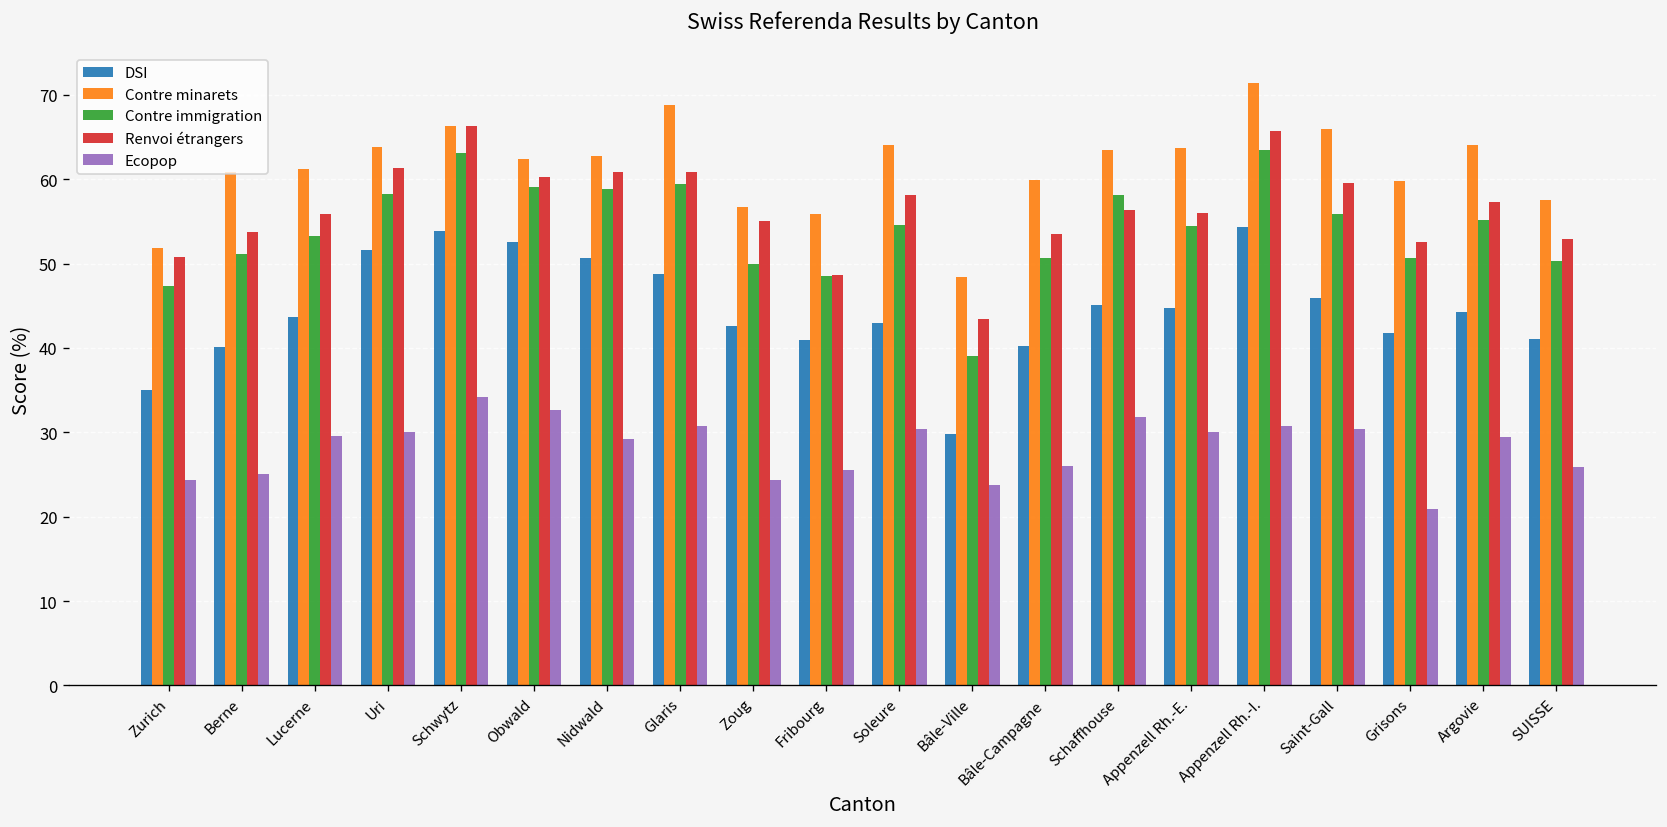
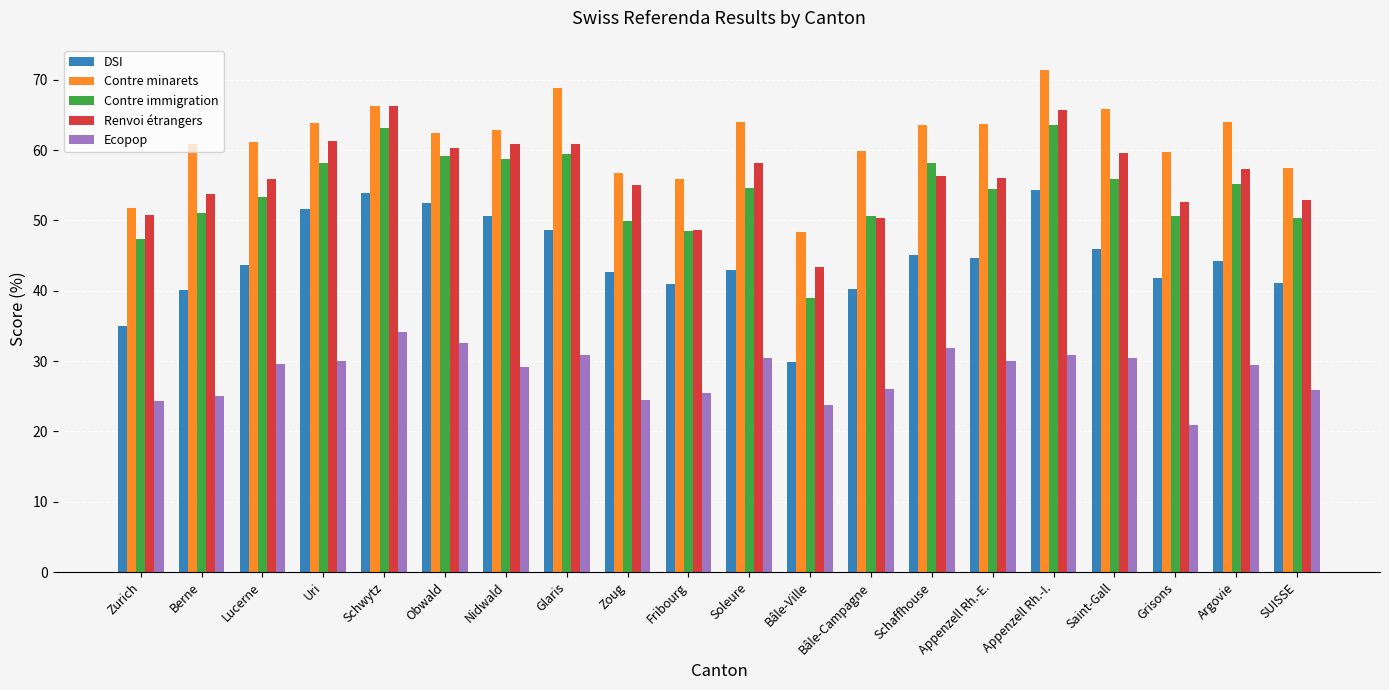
  {
    "DSI": {
      "Zurich": 35,
      "Berne": 40,
      "Lucerne": 44,
      "Uri": 52,
      "Schwytz": 54,
      "Obwald": 53,
      "Nidwald": 51,
      "Glaris": 49,
      "Zoug": 43,
      "Fribourg": 41,
      "Soleure": 43,
      "Bâle-Ville": 30,
      "Bâle-Campagne": 40,
      "Schaffhouse": 45,
      "Appenzell Rh.-E.": 45,
      "Appenzell Rh.-I.": 54,
      "Saint-Gall": 46,
      "Grisons": 42,
      "Argovie": 44,
      "SUISSE": 41
    },
    "Contre minarets": {
      "Zurich": 52,
      "Lucerne": 61,
      "Uri": 64,
      "Schwytz": 66,
      "Obwald": 62,
      "Nidwald": 63,
      "Glaris": 69,
      "Zoug": 57,
      "Fribourg": 56,
      "Soleure": 64,
      "Bâle-Ville": 48,
      "Bâle-Campagne": 60,
      "Schaffhouse": 64,
      "Appenzell Rh.-E.": 64,
      "Appenzell Rh.-I.": 71,
      "Saint-Gall": 66,
      "Grisons": 60,
      "Argovie": 64,
      "SUISSE": 58
    },
    "Contre immigration": {
      "Zurich": 47,
      "Berne": 51,
      "Lucerne": 53,
      "Uri": 58,
      "Schwytz": 63,
      "Obwald": 59,
      "Nidwald": 59,
      "Glaris": 59,
      "Zoug": 50,
      "Fribourg": 49,
      "Soleure": 55,
      "Bâle-Ville": 39,
      "Bâle-Campagne": 51,
      "Schaffhouse": 58,
      "Appenzell Rh.-E.": 54,
      "Appenzell Rh.-I.": 64,
      "Saint-Gall": 56,
      "Grisons": 51,
      "Argovie": 55,
      "SUISSE": 50
    },
    "Renvoi étrangers": {
      "Zurich": 51,
      "Berne": 54,
      "Lucerne": 56,
      "Uri": 61,
      "Schwytz": 66,
      "Obwald": 60,
      "Nidwald": 61,
      "Glaris": 61,
      "Zoug": 55,
      "Fribourg": 49,
      "Soleure": 58,
      "Bâle-Ville": 43,
-     "Bâle-Campagne": 54,
+     "Bâle-Campagne": 50,
      "Schaffhouse": 56,
      "Appenzell Rh.-E.": 56,
      "Appenzell Rh.-I.": 66,
      "Saint-Gall": 60,
      "Grisons": 53,
      "Argovie": 57,
      "SUISSE": 53
    },
    "Ecopop": {
      "Zurich": 24,
      "Berne": 25,
      "Lucerne": 30,
      "Uri": 30,
      "Schwytz": 34,
      "Obwald": 33,
      "Nidwald": 29,
      "Glaris": 31,
      "Zoug": 24,
      "Fribourg": 26,
      "Soleure": 30,
      "Bâle-Ville": 24,
      "Bâle-Campagne": 26,
      "Schaffhouse": 32,
      "Appenzell Rh.-E.": 30,
      "Appenzell Rh.-I.": 31,
      "Saint-Gall": 30,
      "Grisons": 21,
      "Argovie": 29,
      "SUISSE": 26
    }
  }
